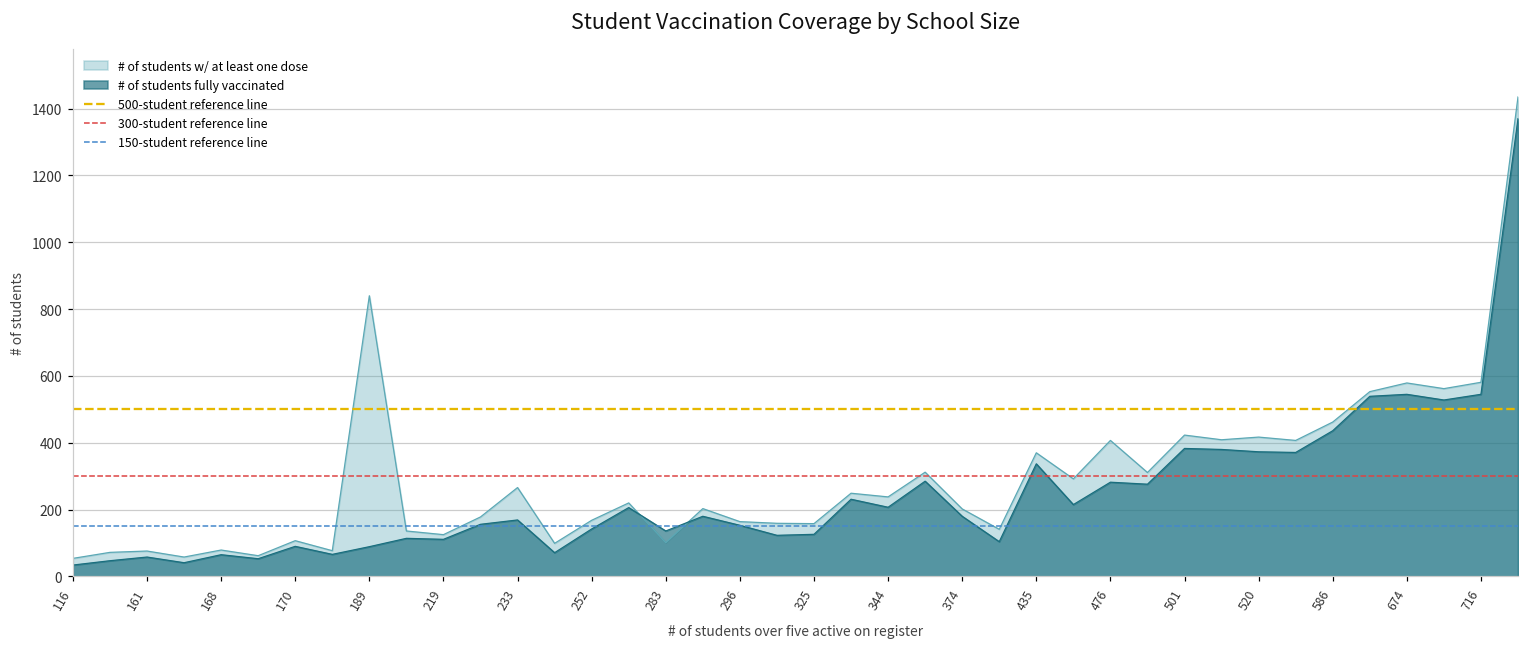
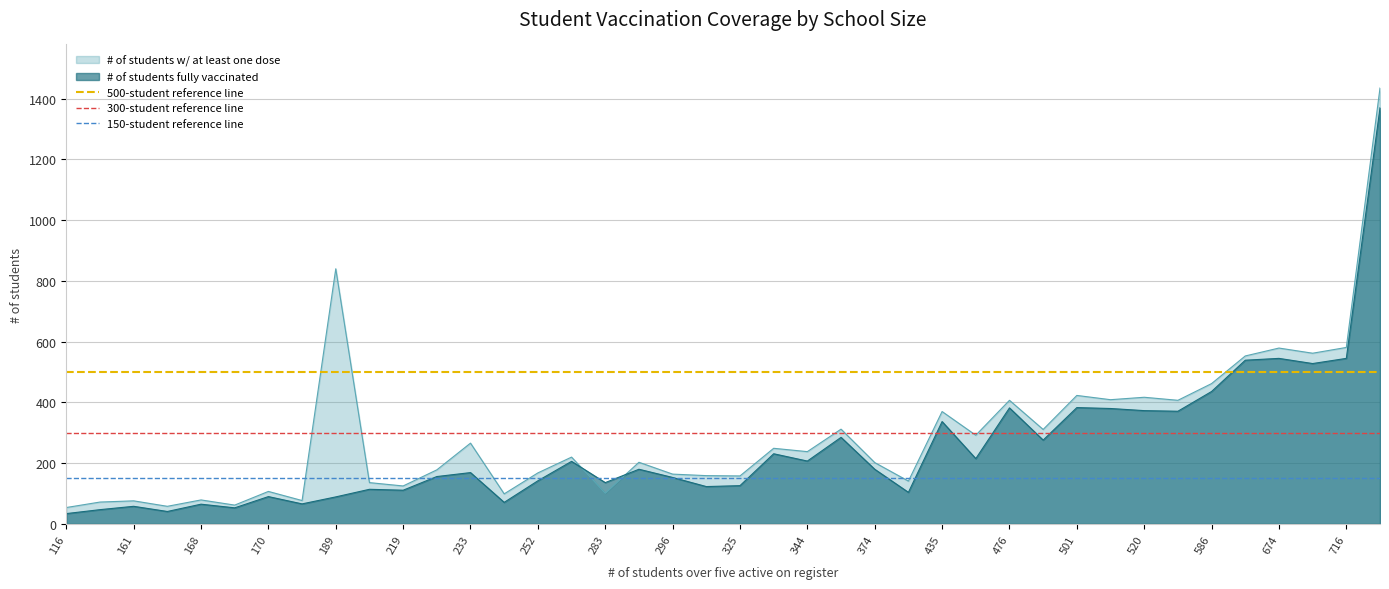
  {
    "# of students w/ at least one dose": {
      "116": 50,
      "161": 80,
      "168": 80,
      "170": 110,
      "189": 840,
      "219": 130,
      "233": 270,
      "252": 170,
      "283": 100,
      "296": 160,
      "325": 160,
      "344": 240,
      "374": 200,
      "435": 370,
      "476": 410,
      "501": 420,
      "520": 420,
      "586": 460,
      "674": 580,
      "716": 580
    },
    "# of students fully vaccinated": {
      "116": 30,
      "161": 60,
      "168": 70,
      "170": 90,
      "189": 90,
      "219": 110,
      "233": 170,
      "252": 140,
      "283": 140,
      "296": 150,
      "325": 130,
      "344": 210,
      "374": 180,
      "435": 340,
-     "476": 280,
+     "476": 380,
      "501": 380,
      "520": 370,
      "586": 440,
      "674": 550,
      "716": 550
    }
  }
